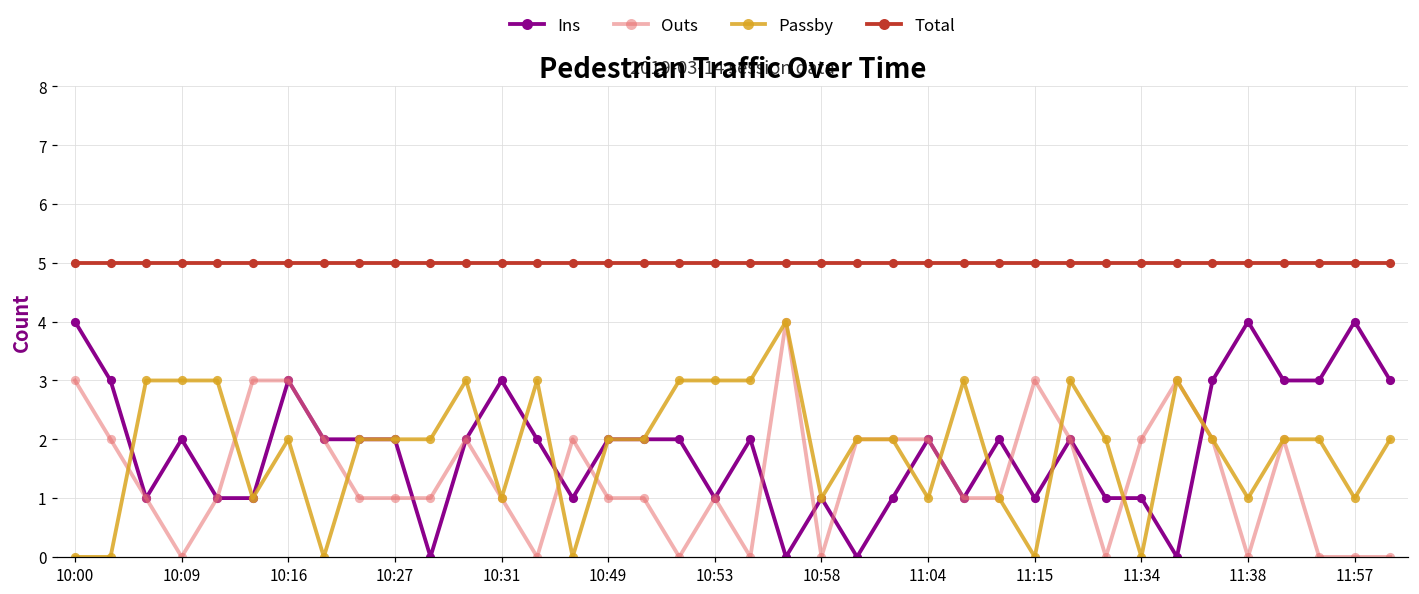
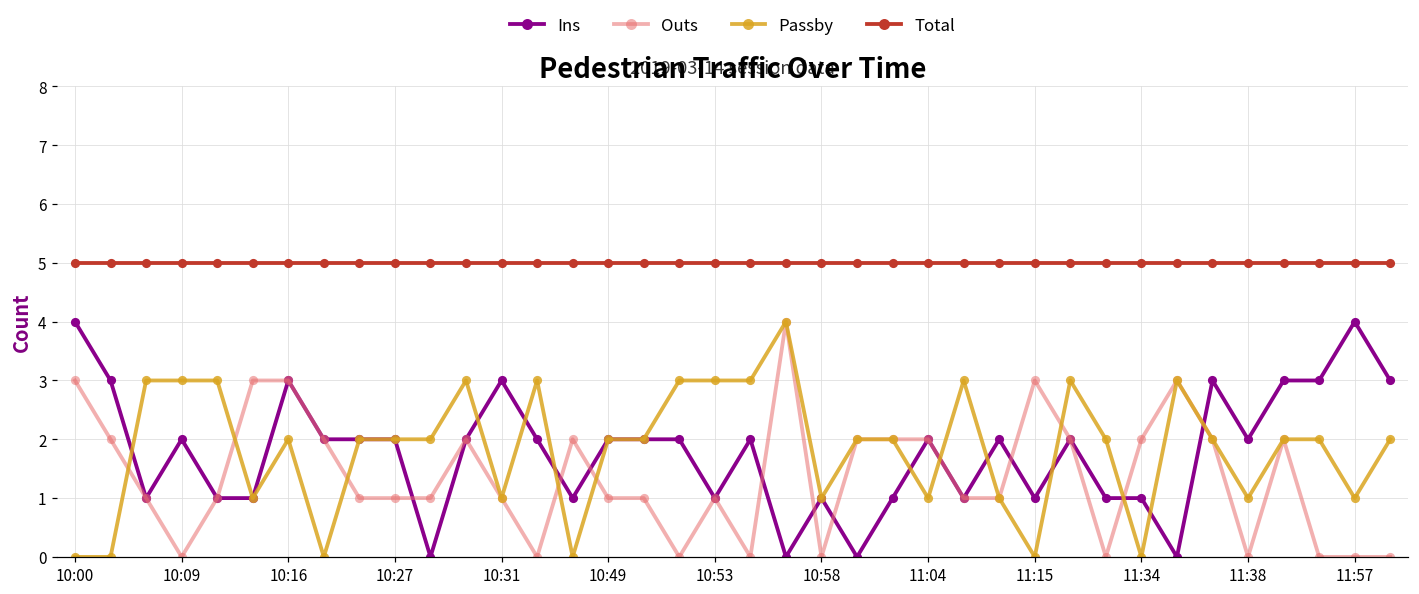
  {
    "Ins": {
      "10:00": 4,
      "10:09": 2,
      "11:15": 1,
-     "11:38": 4
+     "11:38": 2
    },
    "Outs": {
      "10:00": 3,
      "10:09": 0,
      "10:27": 1,
      "10:58": 0,
      "11:15": 3,
      "11:38": 0
    },
    "Passby": {
      "10:00": 0,
      "10:09": 3,
      "10:16": 2,
      "10:53": 3,
      "11:04": 1,
      "11:15": 0,
      "11:38": 1
    },
    "Total": {
      "10:00": 5,
      "10:09": 5,
      "10:16": 5,
      "10:27": 5,
      "10:53": 5,
      "10:58": 5,
      "11:04": 5,
      "11:15": 5,
      "11:38": 5
    }
  }
